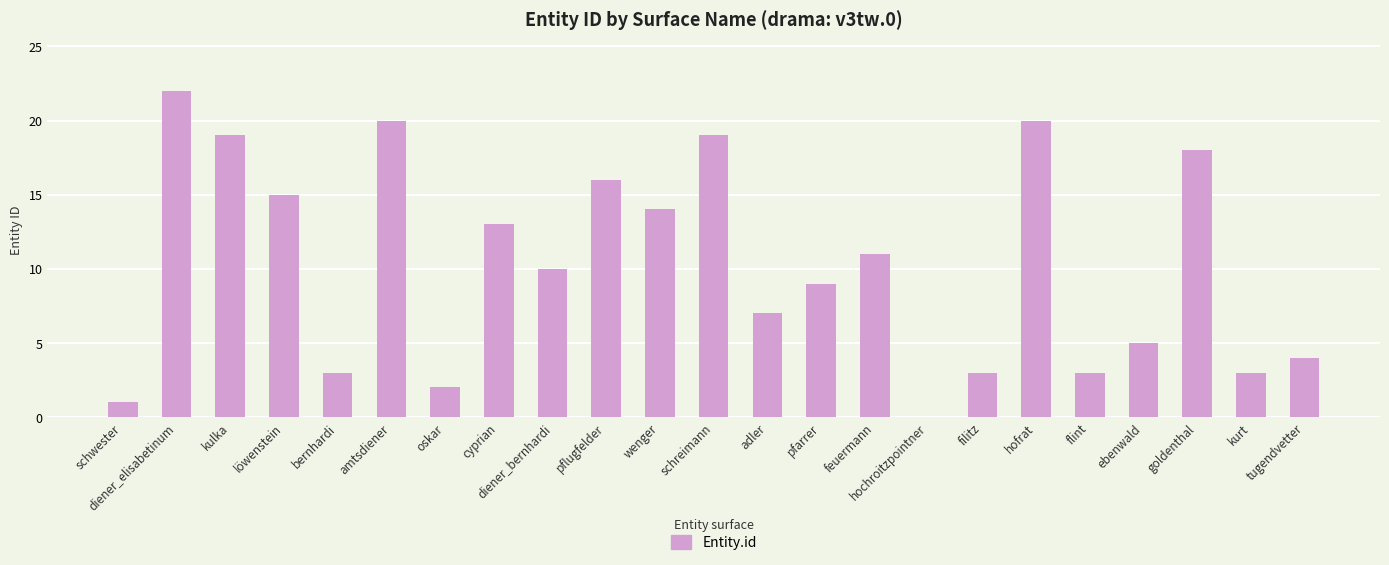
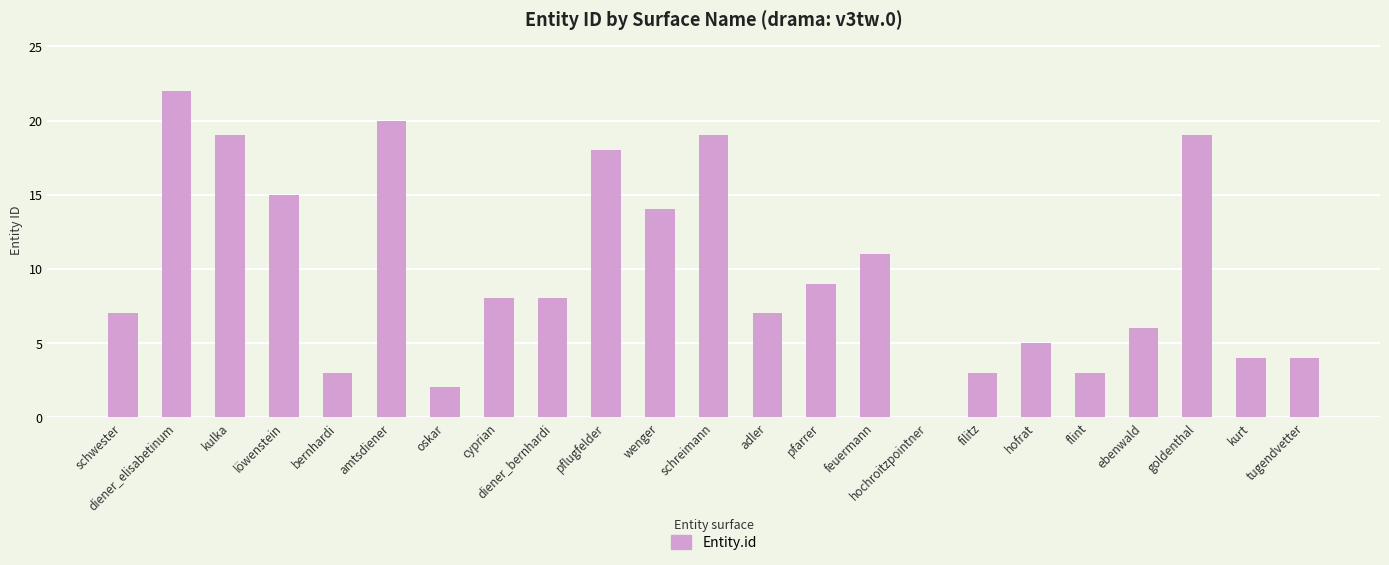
  {
-   "schwester": 1,
+   "schwester": 7,
    "diener_elisabetinum": 22,
    "kulka": 19,
    "löwenstein": 15,
    "bernhardi": 3,
    "amtsdiener": 20,
    "oskar": 2,
-   "cyprian": 13,
-   "diener_bernhardi": 10,
-   "pflugfelder": 16,
+   "cyprian": 8,
+   "diener_bernhardi": 8,
+   "pflugfelder": 18,
    "wenger": 14,
    "schreimann": 19,
    "adler": 7,
    "pfarrer": 9,
    "feuermann": 11,
    "hochroitzpointner": 0,
    "filitz": 3,
-   "hofrat": 20,
+   "hofrat": 5,
    "flint": 3,
-   "ebenwald": 5,
-   "goldenthal": 18,
-   "kurt": 3,
+   "ebenwald": 6,
+   "goldenthal": 19,
+   "kurt": 4,
    "tugendvetter": 4
  }
